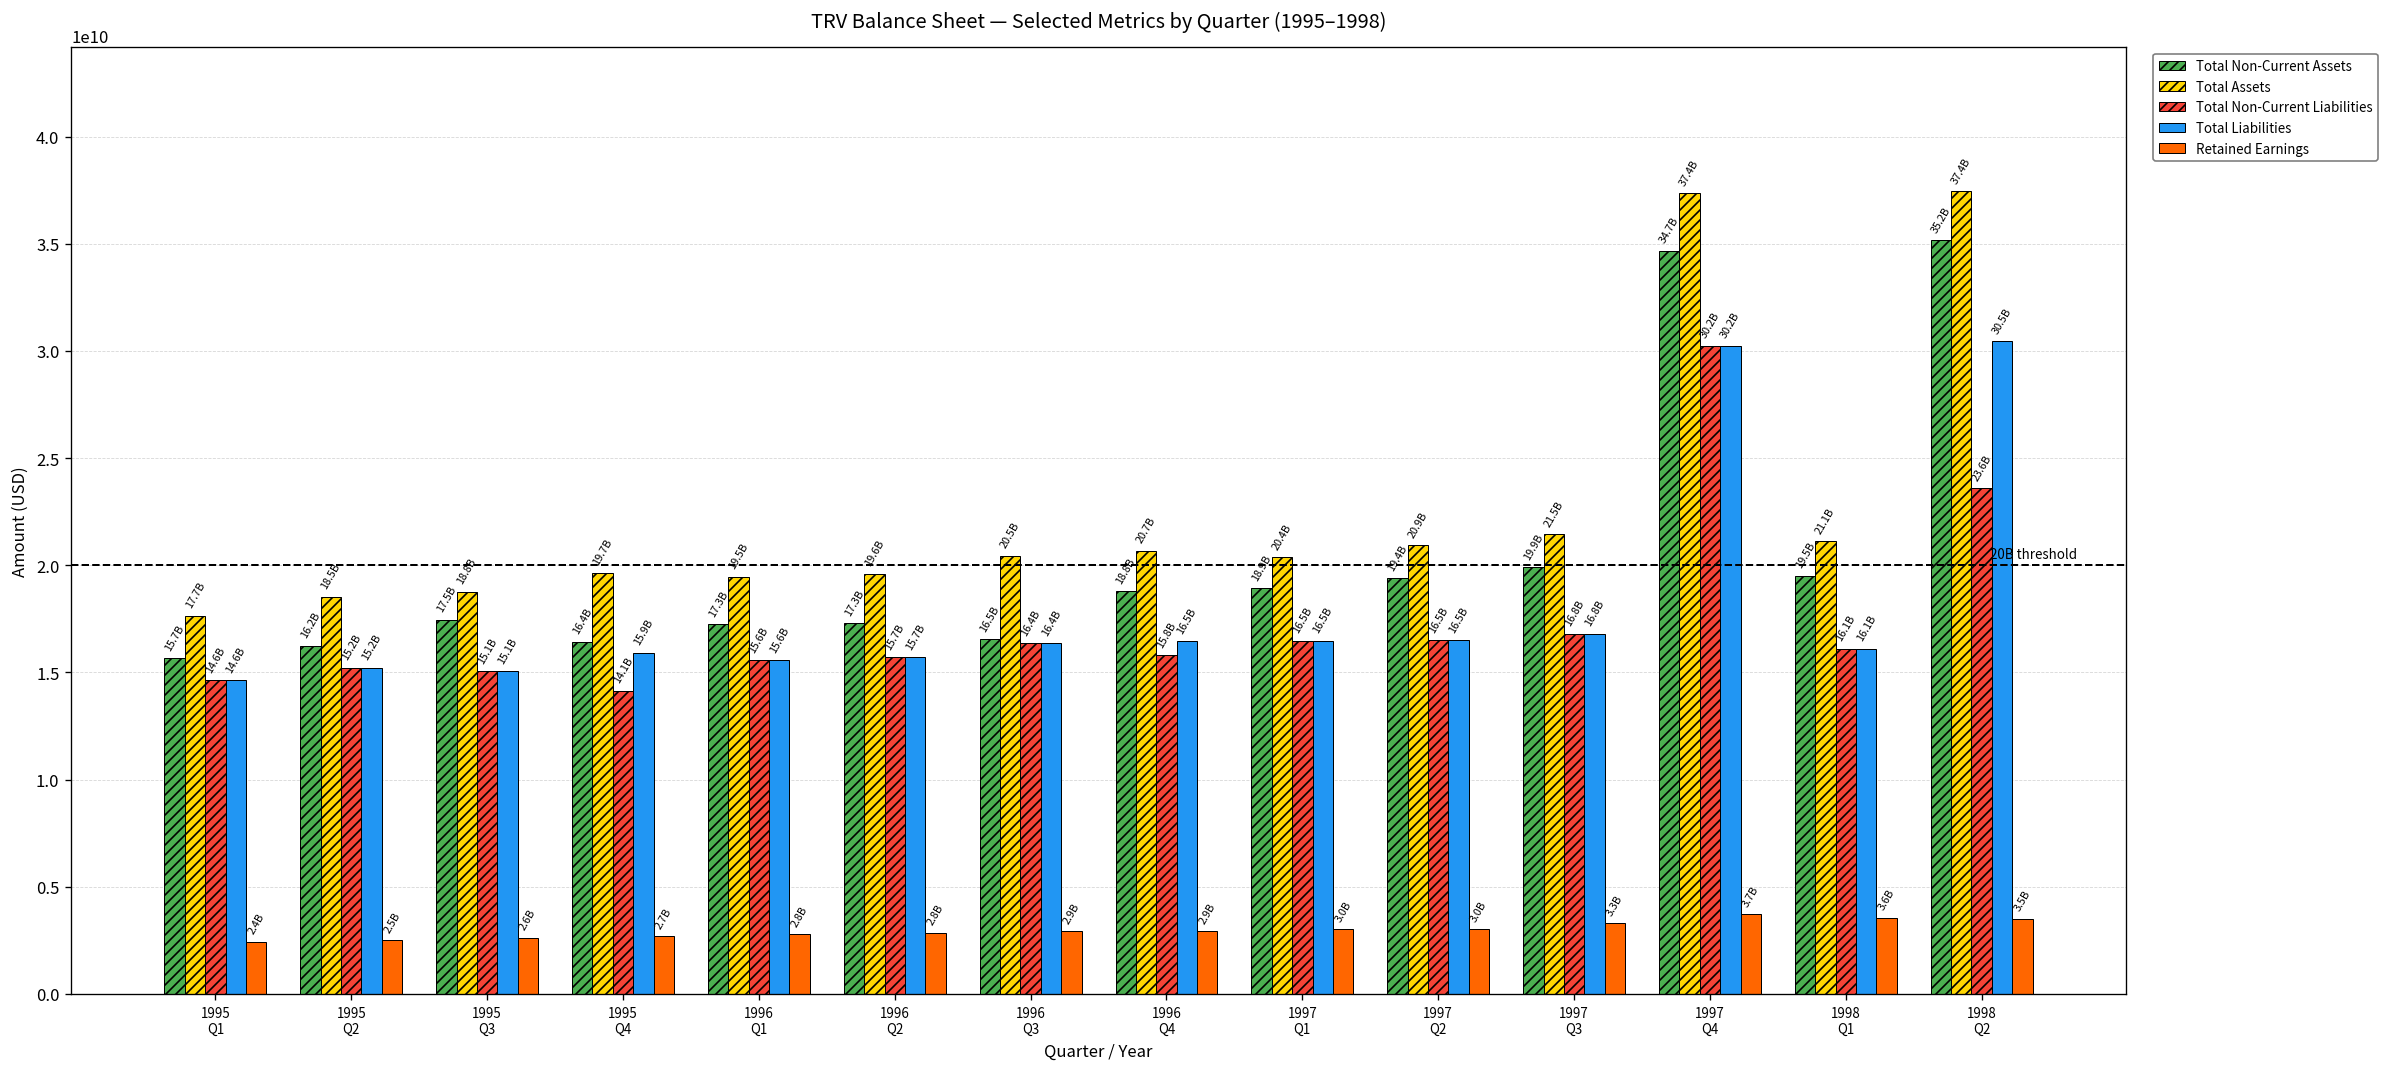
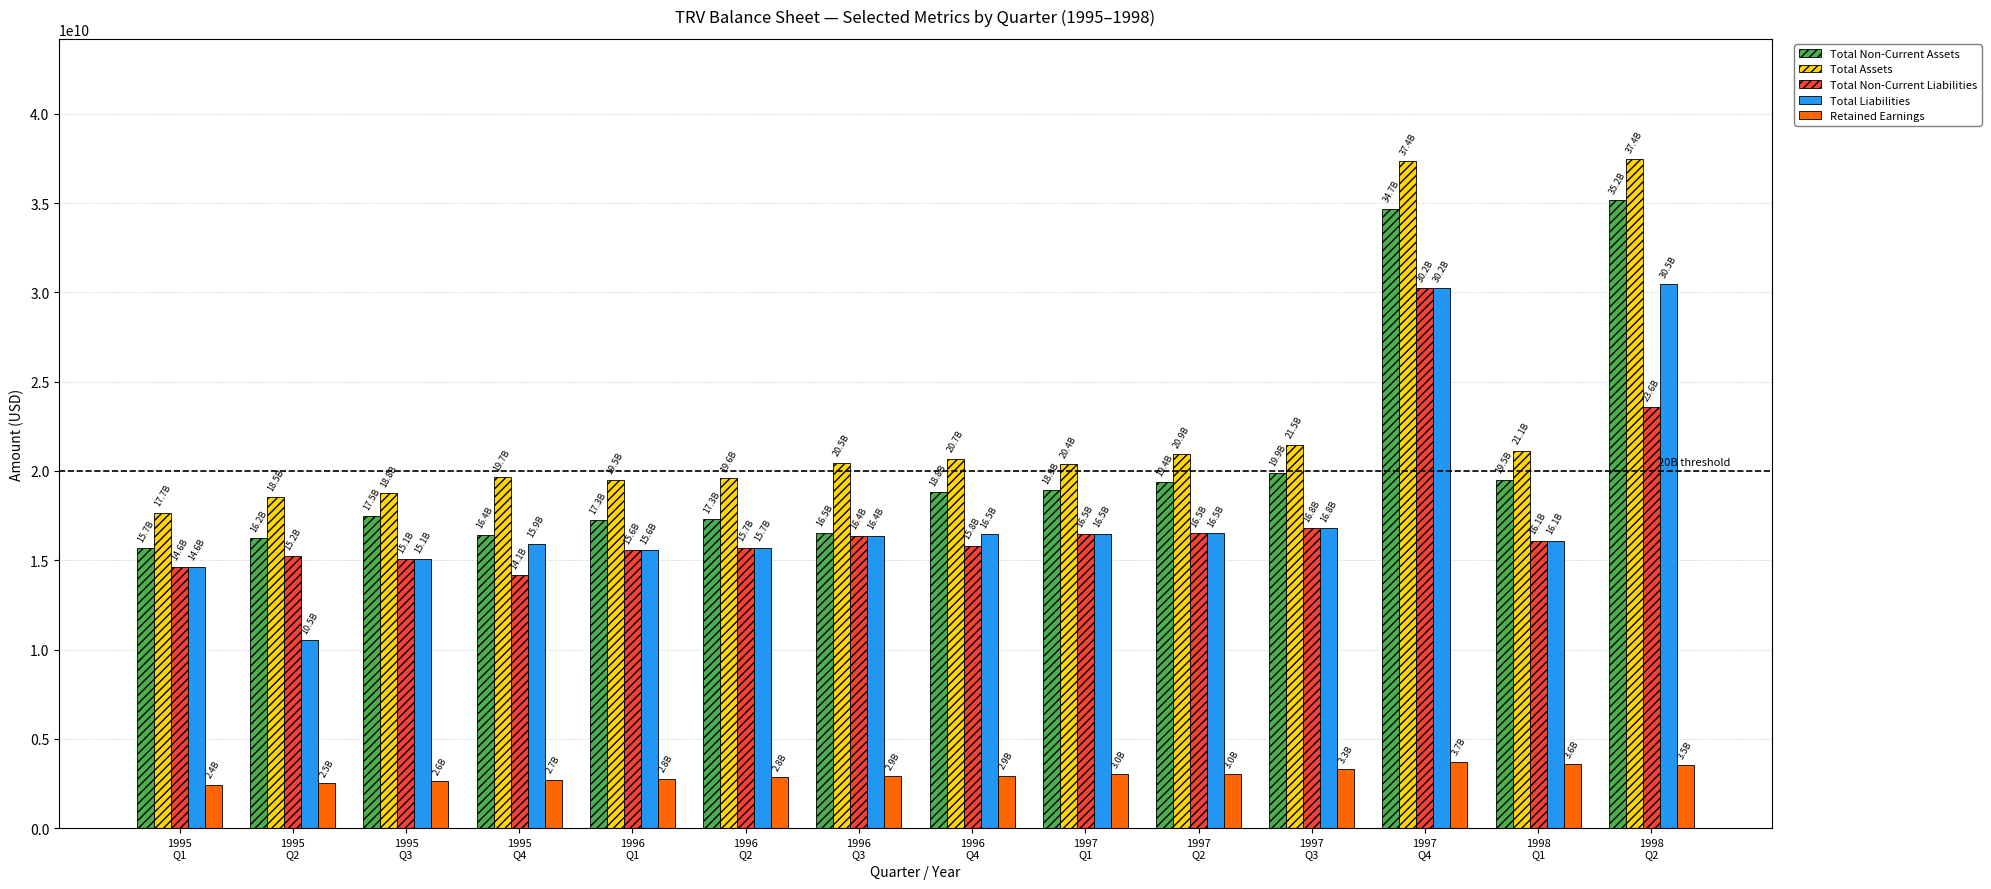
  {
    "Total Non-Current Assets": {
      "1995 Q1": "15.7B",
      "1995 Q2": "16.2B",
      "1995 Q3": "17.5B",
      "1995 Q4": "16.4B",
      "1996 Q1": "17.3B",
      "1996 Q2": "17.3B",
      "1996 Q3": "16.5B",
      "1996 Q4": "18.8B",
      "1997 Q1": "18.9B",
      "1997 Q2": "19.4B",
      "1997 Q3": "19.9B",
      "1997 Q4": "34.7B",
      "1998 Q1": "19.5B",
      "1998 Q2": "35.2B"
    },
    "Total Assets": {
      "1995 Q1": "17.7B",
      "1995 Q2": "18.5B",
      "1995 Q3": "18.8B",
      "1995 Q4": "19.7B",
      "1996 Q1": "19.5B",
      "1996 Q2": "19.6B",
      "1996 Q3": "20.5B",
      "1996 Q4": "20.7B",
      "1997 Q1": "20.4B",
      "1997 Q2": "20.9B",
      "1997 Q3": "21.5B",
      "1997 Q4": "37.4B",
      "1998 Q1": "21.1B",
      "1998 Q2": "37.4B"
    },
    "Total Non-Current Liabilities": {
      "1995 Q1": "14.6B",
      "1995 Q2": "15.2B",
      "1995 Q3": "15.1B",
      "1995 Q4": "14.1B",
      "1996 Q1": "15.6B",
      "1996 Q2": "15.7B",
      "1996 Q3": "16.4B",
      "1996 Q4": "15.8B",
      "1997 Q1": "16.5B",
      "1997 Q2": "16.5B",
      "1997 Q3": "16.8B",
      "1997 Q4": "30.2B",
      "1998 Q1": "16.1B",
      "1998 Q2": "23.6B"
    },
    "Total Liabilities": {
      "1995 Q1": "14.6B",
-     "1995 Q2": "15.2B",
+     "1995 Q2": "10.5B",
      "1995 Q3": "15.1B",
      "1995 Q4": "15.9B",
      "1996 Q1": "15.6B",
      "1996 Q2": "15.7B",
      "1996 Q3": "16.4B",
      "1996 Q4": "16.5B",
      "1997 Q1": "16.5B",
      "1997 Q2": "16.5B",
      "1997 Q3": "16.8B",
      "1997 Q4": "30.2B",
      "1998 Q1": "16.1B",
      "1998 Q2": "30.5B"
    },
    "Retained Earnings": {
      "1995 Q1": "2.4B",
      "1995 Q2": "2.5B",
      "1995 Q3": "2.6B",
      "1995 Q4": "2.7B",
      "1996 Q1": "2.8B",
      "1996 Q2": "2.8B",
      "1996 Q3": "2.9B",
      "1996 Q4": "2.9B",
      "1997 Q1": "3.0B",
      "1997 Q2": "3.0B",
      "1997 Q3": "3.3B",
      "1997 Q4": "3.7B",
      "1998 Q1": "3.6B",
      "1998 Q2": "3.5B"
    }
  }
